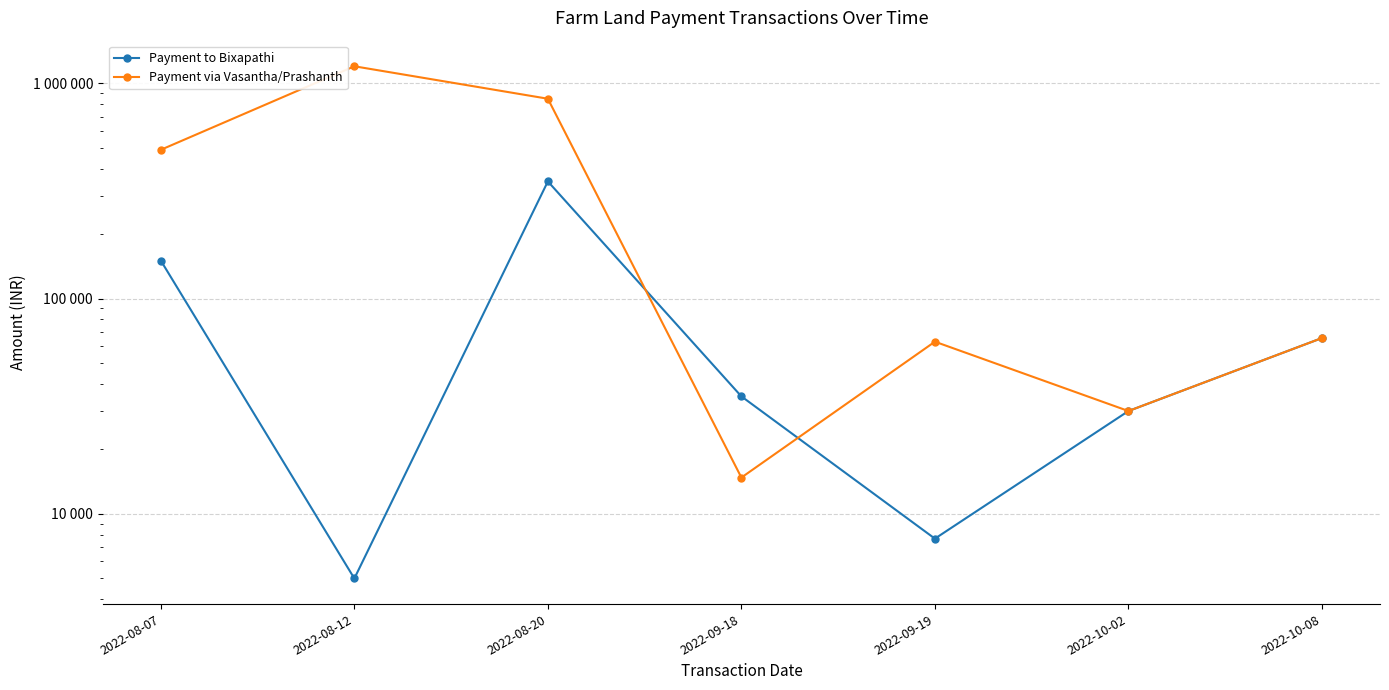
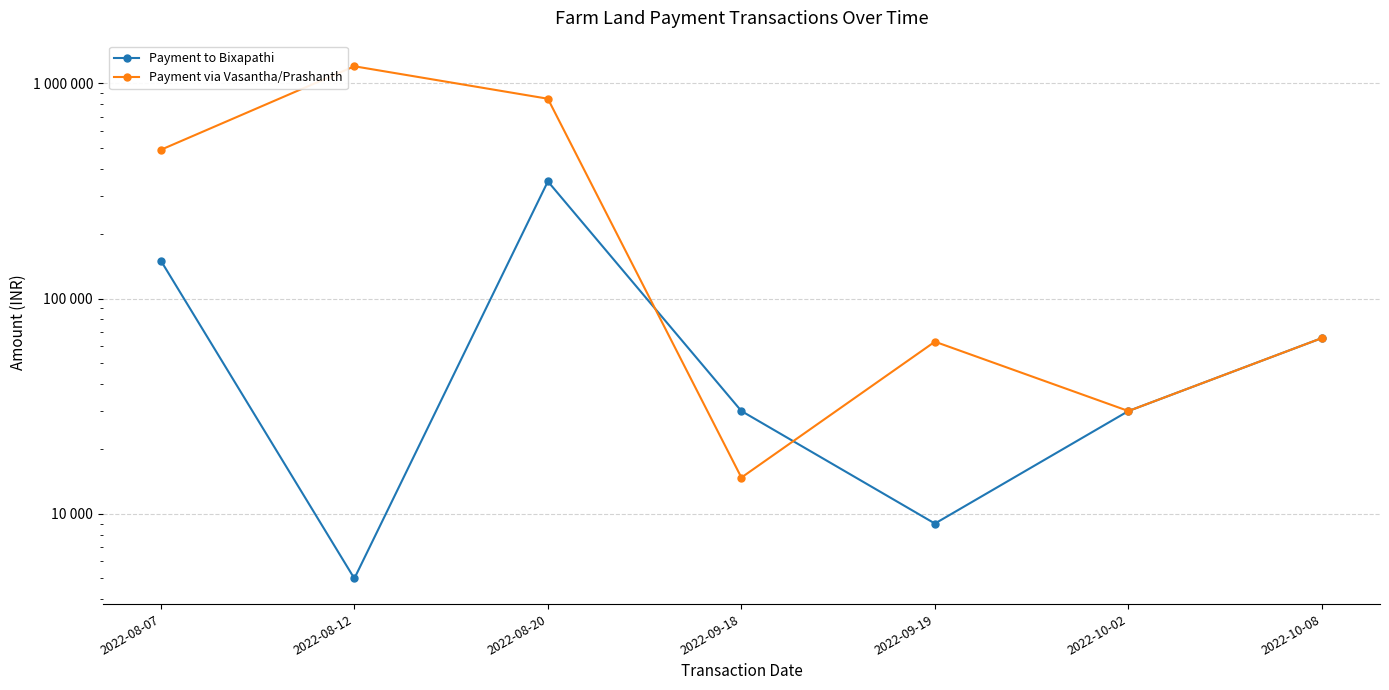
  {
    "Payment to Bixapathi": {
      "2022-08-07": 150000,
      "2022-08-12": 5000,
      "2022-08-20": 350000,
-     "2022-09-18": 35000,
-     "2022-09-19": 7700
+     "2022-09-18": 30000,
+     "2022-09-19": 9000
    },
    "Payment via Vasantha/Prashanth": {
      "2022-08-07": 490000,
      "2022-08-12": 1200000,
      "2022-08-20": 850000,
      "2022-09-18": 15000,
      "2022-09-19": 63000
    }
  }
